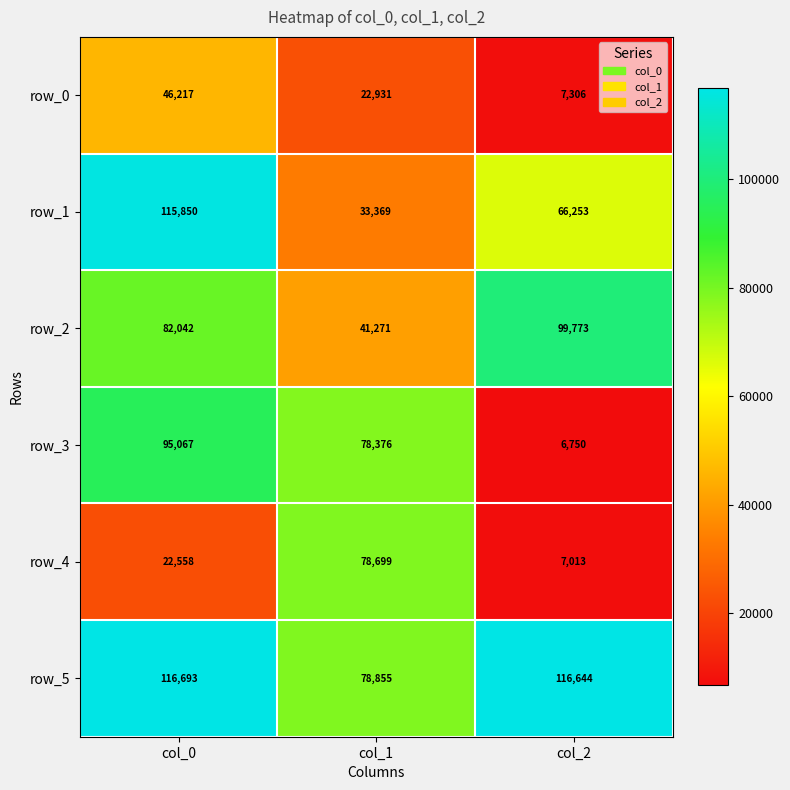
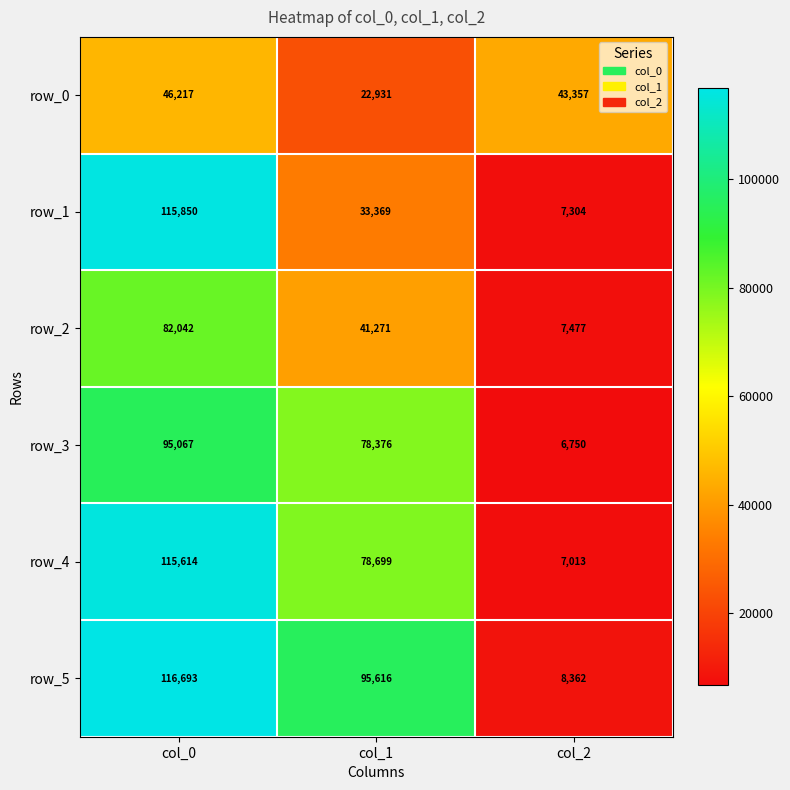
  {
    "row_0": {
      "col_0": "46,217",
      "col_1": "22,931",
-     "col_2": "7,306"
+     "col_2": "43,357"
    },
    "row_1": {
      "col_0": "115,850",
      "col_1": "33,369",
-     "col_2": "66,253"
+     "col_2": "7,304"
    },
    "row_2": {
      "col_0": "82,042",
      "col_1": "41,271",
-     "col_2": "99,773"
+     "col_2": "7,477"
    },
    "row_3": {
      "col_0": "95,067",
      "col_1": "78,376",
      "col_2": "6,750"
    },
    "row_4": {
-     "col_0": "22,558",
+     "col_0": "115,614",
      "col_1": "78,699",
      "col_2": "7,013"
    },
    "row_5": {
      "col_0": "116,693",
-     "col_1": "78,855",
-     "col_2": "116,644"
+     "col_1": "95,616",
+     "col_2": "8,362"
    }
  }
